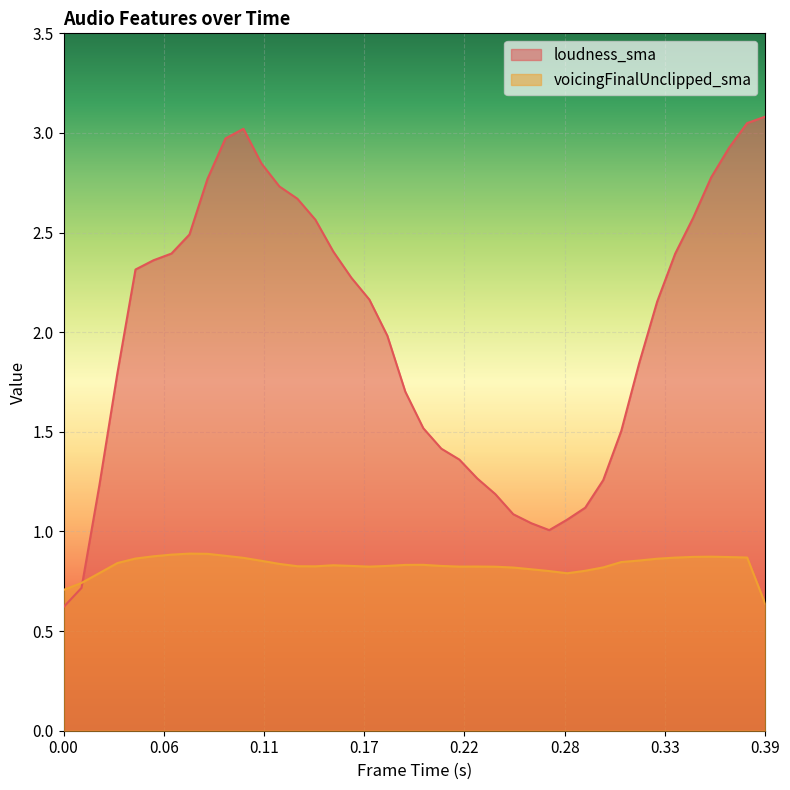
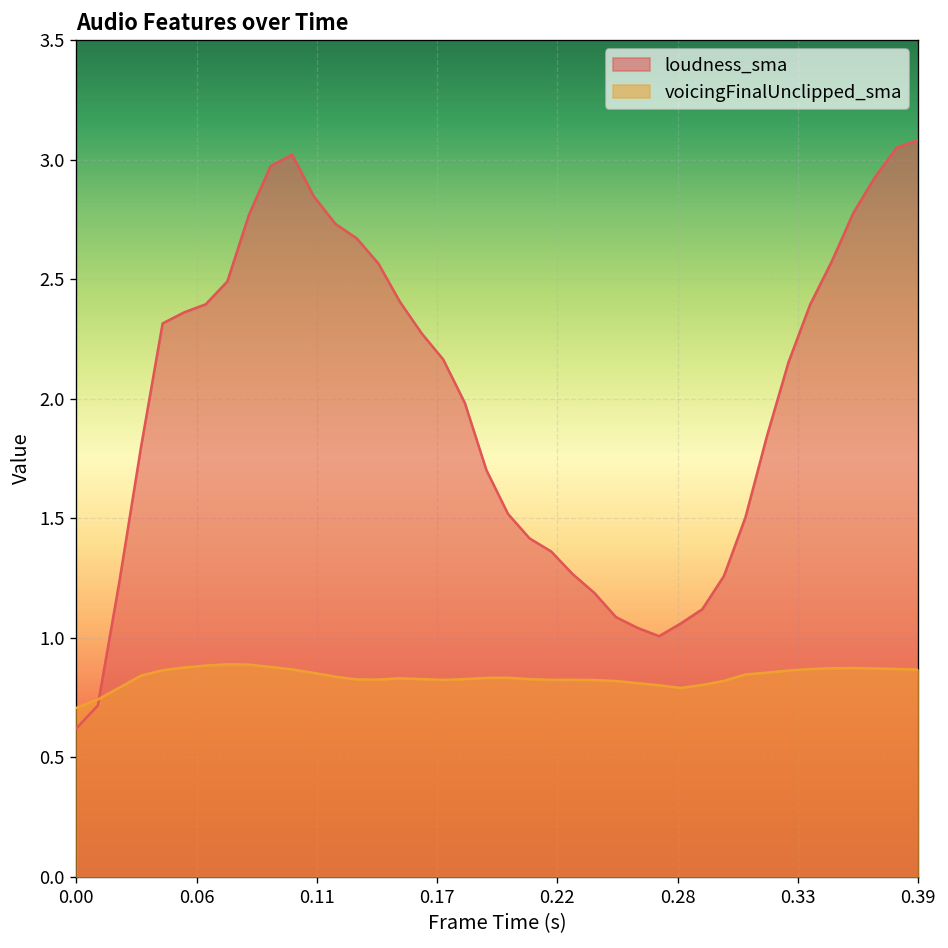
  {
    "loudness_sma": {
      "0.00": 0.62,
      "0.39": 3.08
    },
    "voicingFinalUnclipped_sma": {
      "0.00": 0.71,
-     "0.39": 0.64
+     "0.39": 0.87
    }
  }
